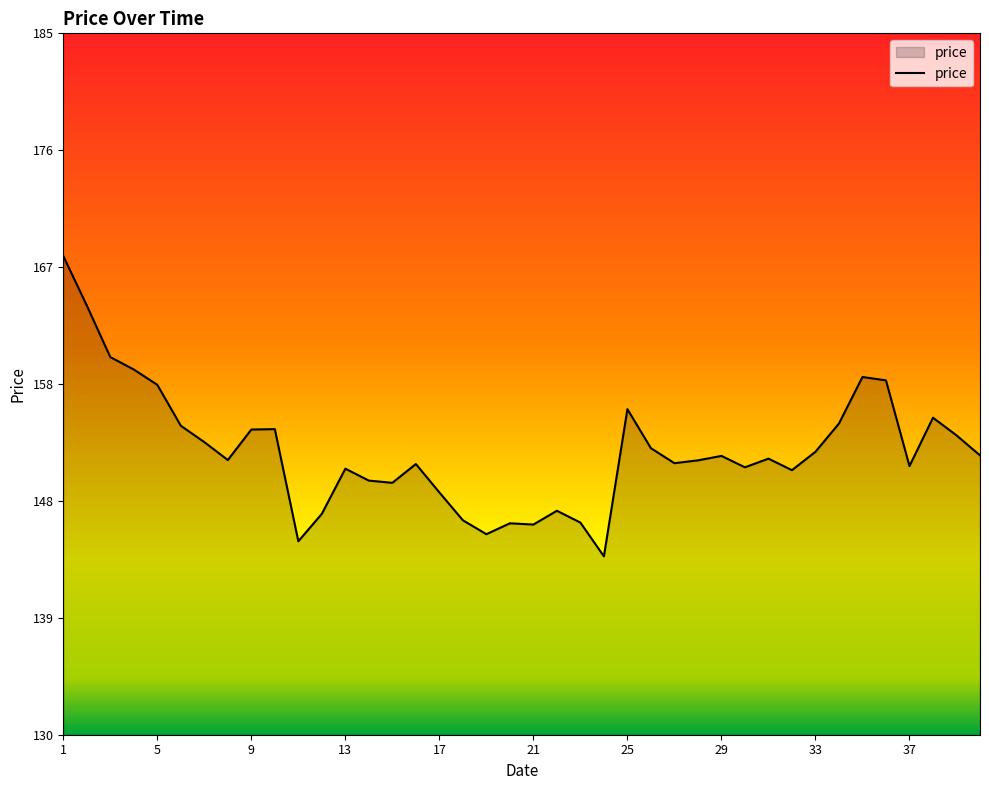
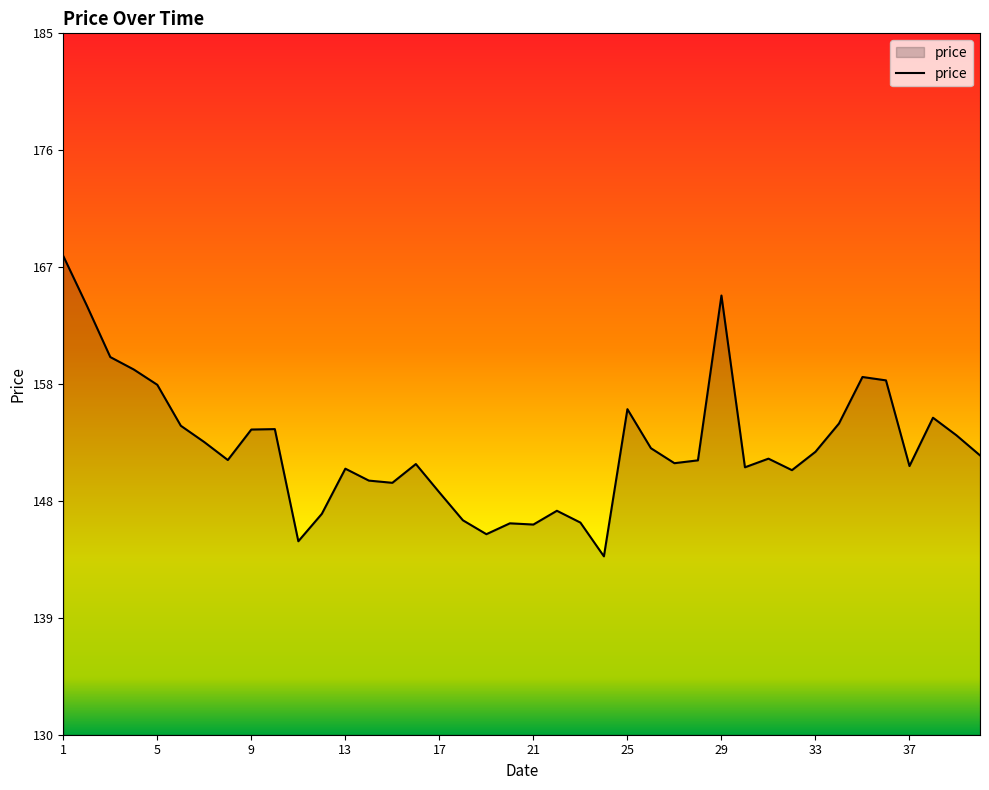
  {
    "1": 167.5,
    "5": 157.4,
    "9": 153.9,
    "13": 150.9,
    "17": 149.0,
    "21": 146.5,
    "25": 155.5,
-   "29": 151.9,
+   "29": 164.4,
    "33": 152.2,
    "37": 151.1
  }
